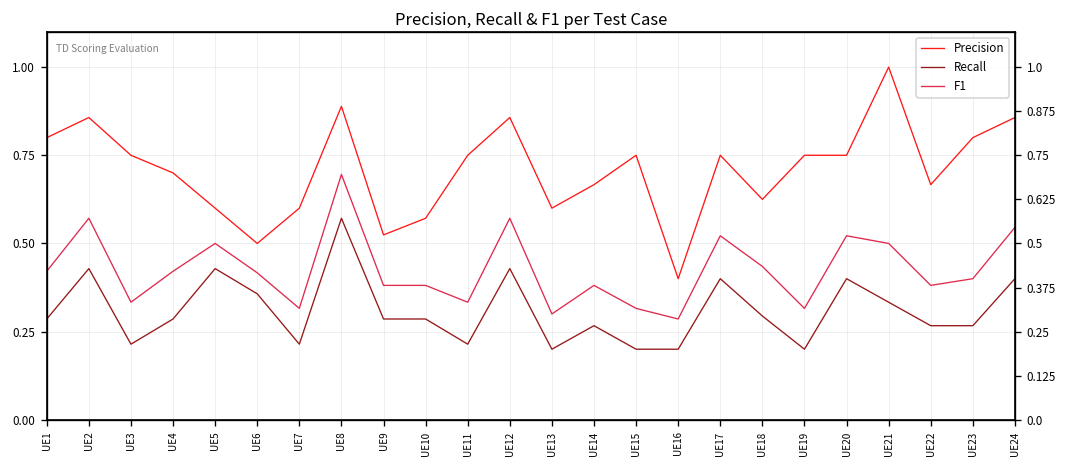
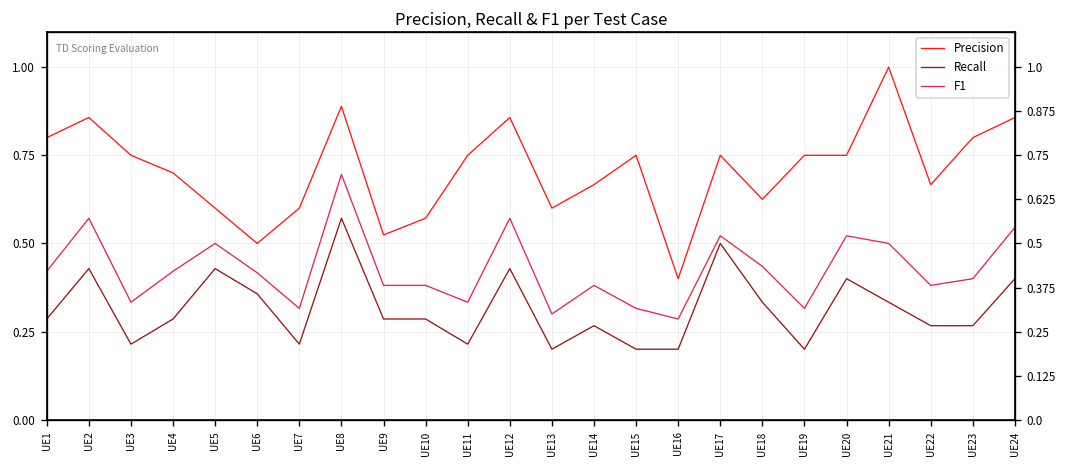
  {
    "Precision": {
      "UE1": 0.80,
      "UE2": 0.86,
      "UE3": 0.75,
      "UE4": 0.70,
      "UE5": 0.60,
      "UE6": 0.50,
      "UE7": 0.60,
      "UE8": 0.89,
      "UE9": 0.52,
      "UE10": 0.57,
      "UE11": 0.75,
      "UE12": 0.86,
      "UE13": 0.60,
      "UE14": 0.67,
      "UE15": 0.75,
      "UE16": 0.40,
      "UE17": 0.75,
      "UE18": 0.63,
      "UE19": 0.75,
      "UE20": 0.75,
      "UE21": 1.00,
      "UE22": 0.67,
      "UE23": 0.80,
      "UE24": 0.86
    },
    "Recall": {
      "UE1": 0.29,
      "UE2": 0.43,
      "UE3": 0.21,
      "UE4": 0.29,
      "UE5": 0.43,
      "UE6": 0.36,
      "UE7": 0.21,
      "UE8": 0.57,
      "UE9": 0.29,
      "UE10": 0.29,
      "UE11": 0.21,
      "UE12": 0.43,
      "UE13": 0.20,
      "UE14": 0.27,
      "UE15": 0.20,
      "UE16": 0.20,
-     "UE17": 0.4,
-     "UE18": 0.29,
+     "UE17": 0.5,
+     "UE18": 0.33,
      "UE19": 0.20,
      "UE20": 0.40,
      "UE21": 0.33,
      "UE22": 0.27,
      "UE23": 0.27,
      "UE24": 0.40
    },
    "F1": {
      "UE1": 0.42,
      "UE2": 0.57,
      "UE3": 0.33,
      "UE4": 0.42,
      "UE5": 0.50,
      "UE6": 0.42,
      "UE7": 0.32,
      "UE8": 0.70,
      "UE9": 0.38,
      "UE10": 0.38,
      "UE11": 0.33,
      "UE12": 0.57,
      "UE13": 0.30,
      "UE14": 0.38,
      "UE15": 0.32,
      "UE16": 0.29,
      "UE17": 0.52,
      "UE18": 0.43,
      "UE19": 0.32,
      "UE20": 0.52,
      "UE21": 0.50,
      "UE22": 0.38,
      "UE23": 0.40,
      "UE24": 0.55
    }
  }
